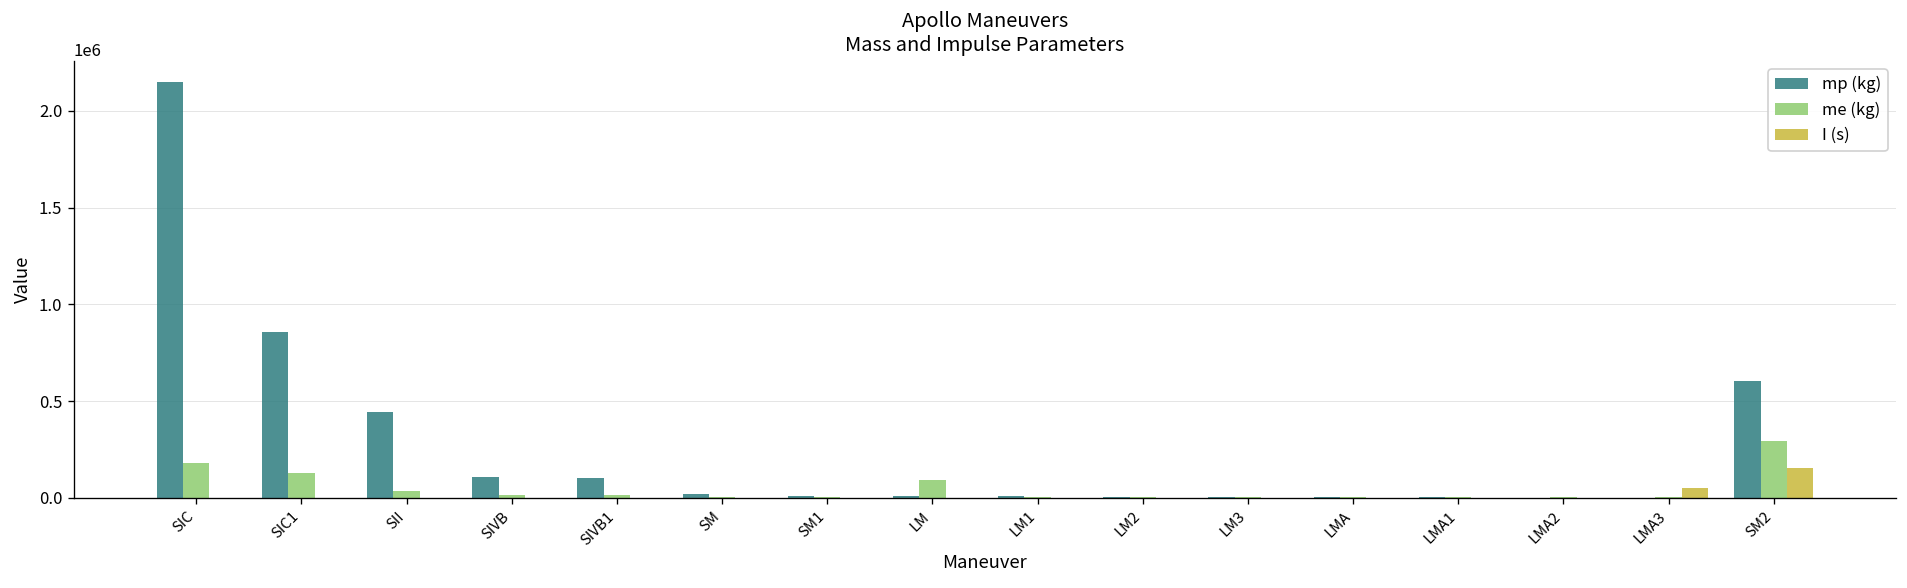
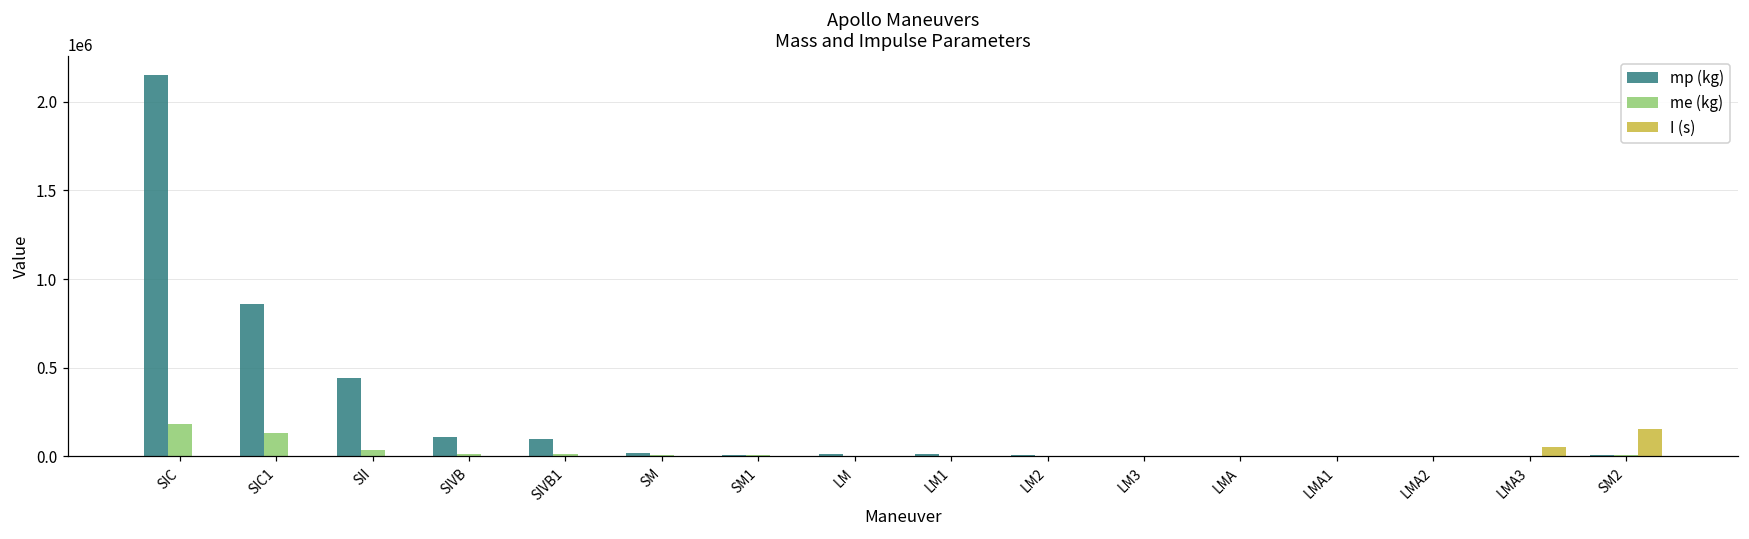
  {
    "mp (kg)": {
      "SIC": 2150000,
      "SIC1": 860000,
      "SII": 440000,
      "SIVB": 110000,
      "SIVB1": 100000,
      "SM": 20000,
-     "SM2": 600000
+     "SM2": 10000
    },
    "me (kg)": {
      "SIC": 180000,
      "SIC1": 130000,
      "SII": 40000,
-     "LM": 90000,
-     "SM2": 290000
+     "LM": 0,
+     "SM2": 10000
    },
    "I (s)": {
      "LMA3": 50000,
      "SM2": 150000
    }
  }
